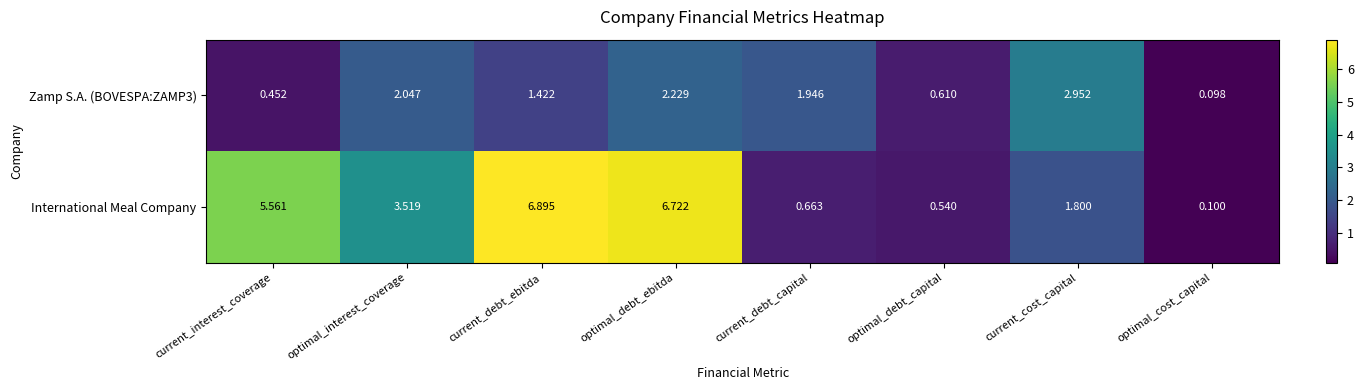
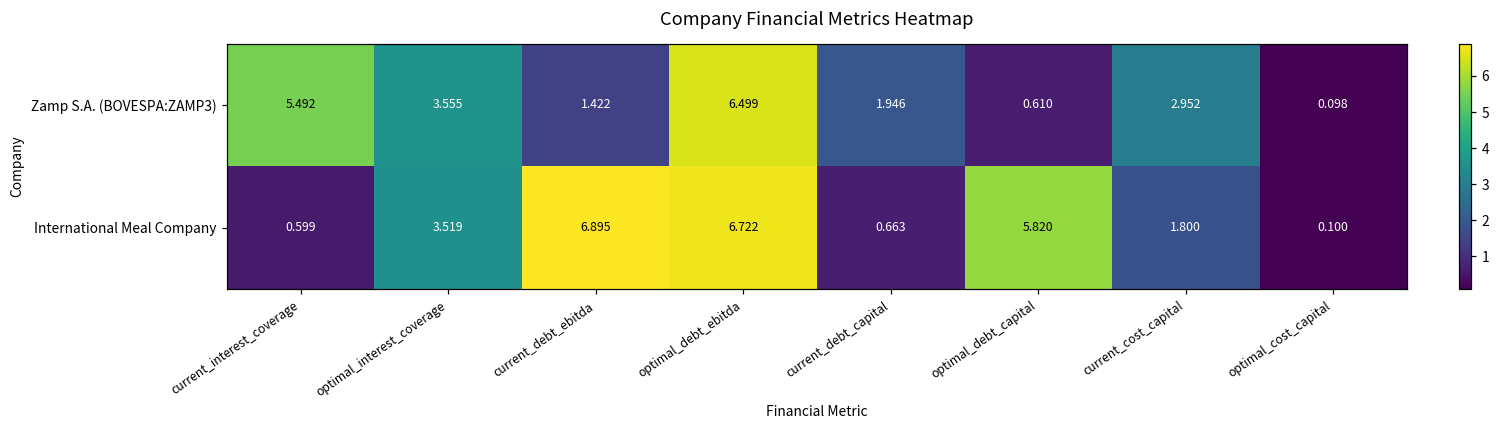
  {
    "Zamp S.A. (BOVESPA:ZAMP3)": {
-     "current_interest_coverage": 0.452,
-     "optimal_interest_coverage": 2.047,
+     "current_interest_coverage": 5.492,
+     "optimal_interest_coverage": 3.555,
      "current_debt_ebitda": 1.422,
-     "optimal_debt_ebitda": 2.229,
+     "optimal_debt_ebitda": 6.499,
      "current_debt_capital": 1.946,
      "optimal_debt_capital": 0.610,
      "current_cost_capital": 2.952,
      "optimal_cost_capital": 0.098
    },
    "International Meal Company": {
-     "current_interest_coverage": 5.561,
+     "current_interest_coverage": 0.599,
      "optimal_interest_coverage": 3.519,
      "current_debt_ebitda": 6.895,
      "optimal_debt_ebitda": 6.722,
      "current_debt_capital": 0.663,
-     "optimal_debt_capital": 0.540,
+     "optimal_debt_capital": 5.820,
      "current_cost_capital": 1.800,
      "optimal_cost_capital": 0.100
    }
  }
